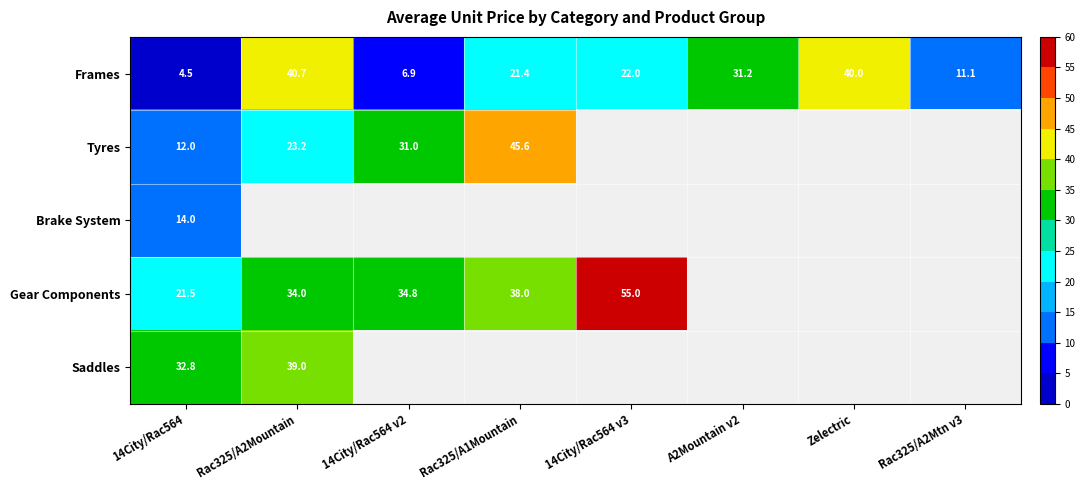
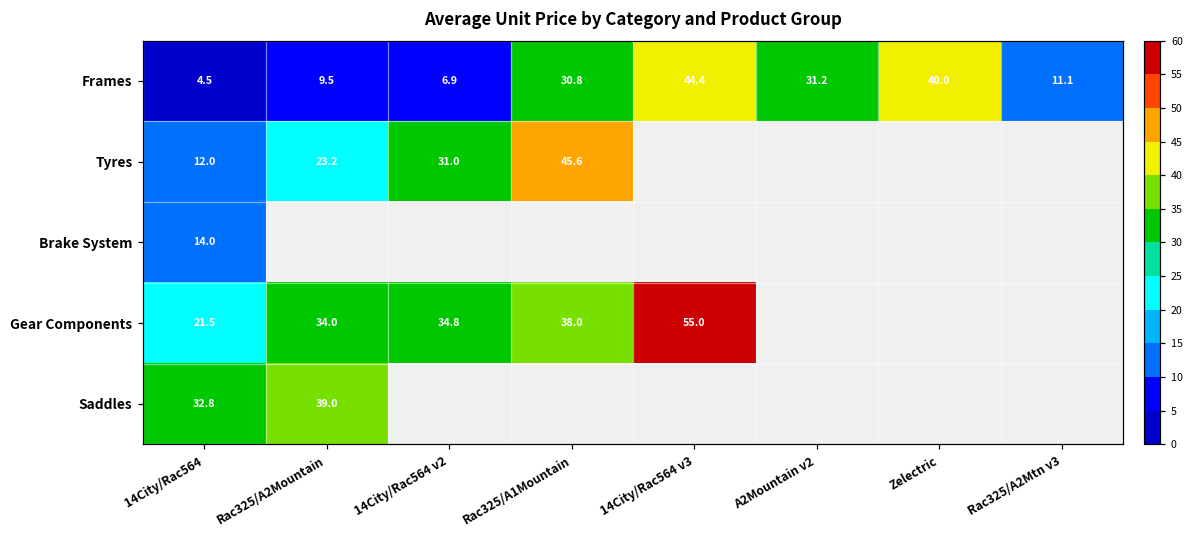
  {
    "Frames": {
      "14City/Rac564": 4.5,
-     "Rac325/A2Mountain": 40.7,
+     "Rac325/A2Mountain": 9.5,
      "14City/Rac564 v2": 6.9,
-     "Rac325/A1Mountain": 21.4,
-     "14City/Rac564 v3": 22.0,
+     "Rac325/A1Mountain": 30.8,
+     "14City/Rac564 v3": 44.4,
      "A2Mountain v2": 31.2,
      "Zelectric": 40.0,
      "Rac325/A2Mtn v3": 11.1
    },
    "Tyres": {
      "14City/Rac564": 12.0,
      "Rac325/A2Mountain": 23.2,
      "14City/Rac564 v2": 31.0,
      "Rac325/A1Mountain": 45.6
    },
    "Brake System": {
      "14City/Rac564": 14.0
    },
    "Gear Components": {
      "14City/Rac564": 21.5,
      "Rac325/A2Mountain": 34.0,
      "14City/Rac564 v2": 34.8,
      "Rac325/A1Mountain": 38.0,
      "14City/Rac564 v3": 55.0
    },
    "Saddles": {
      "14City/Rac564": 32.8,
      "Rac325/A2Mountain": 39.0
    }
  }
